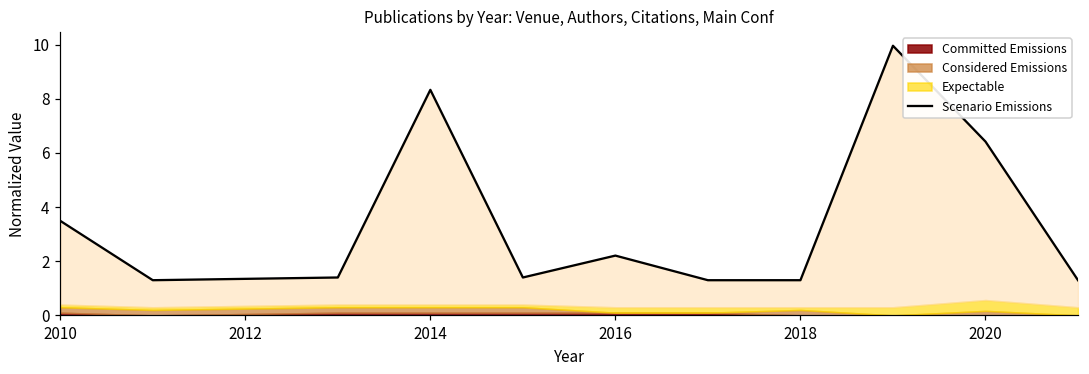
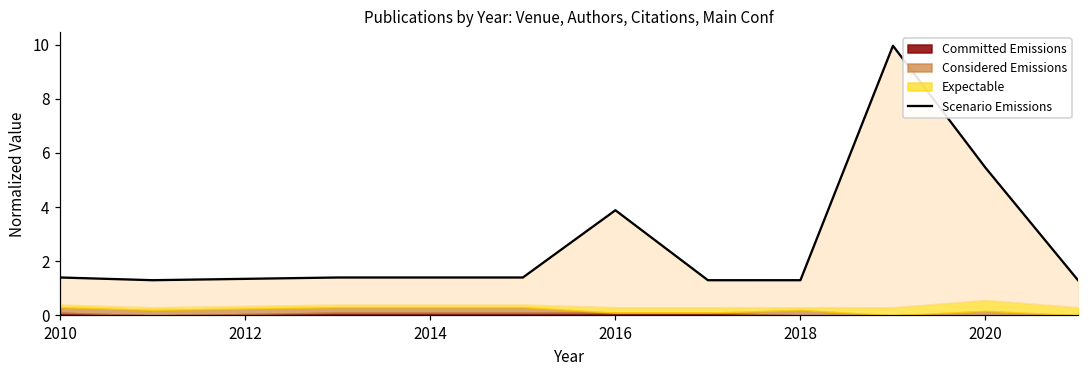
  {
    "Committed Emissions": {
      "2018": 0.0,
      "2020": 0.0
    },
    "Considered Emissions": {
      "2020": 0.2
    },
    "Expectable": {
      "2016": 0.2,
      "2020": 0.4
    },
    "Scenario Emissions": {
-     "2010": 3.1,
-     "2014": 7.9,
-     "2016": 1.9,
+     "2010": 1.0,
+     "2014": 1.0,
+     "2016": 3.6,
      "2018": 1.0,
-     "2020": 5.9
+     "2020": 4.9
    }
  }
